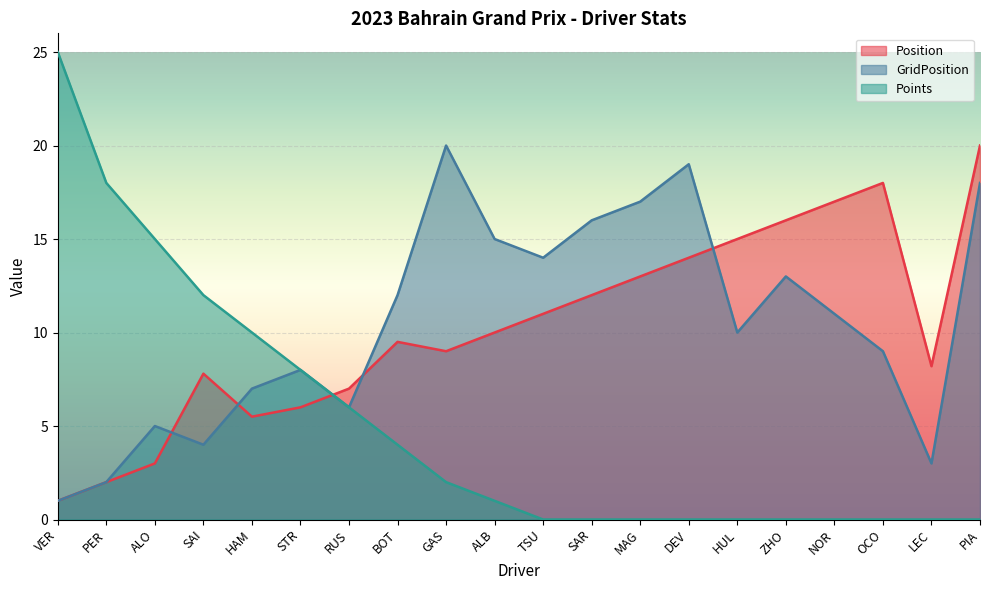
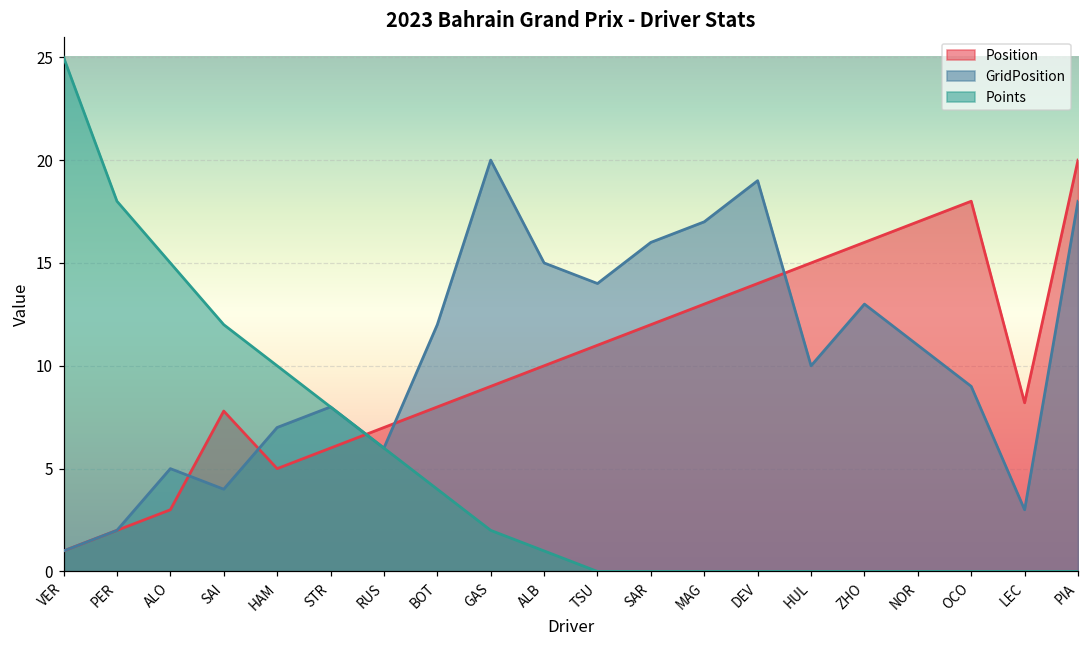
  {
    "Position": {
      "ALO": 3.0,
      "SAI": 7.8,
-     "HAM": 5.5,
+     "HAM": 5.0,
      "STR": 6.0,
      "RUS": 7.0,
-     "BOT": 9.5,
+     "BOT": 8.0,
      "GAS": 9.0,
      "ALB": 10.0,
      "TSU": 11.0,
      "SAR": 12.0,
      "MAG": 13.0,
      "DEV": 14.0,
      "HUL": 15.0,
      "ZHO": 16.0,
      "NOR": 17.0,
      "OCO": 18.0,
      "LEC": 8.2,
      "PIA": 20.0
    }
  }
